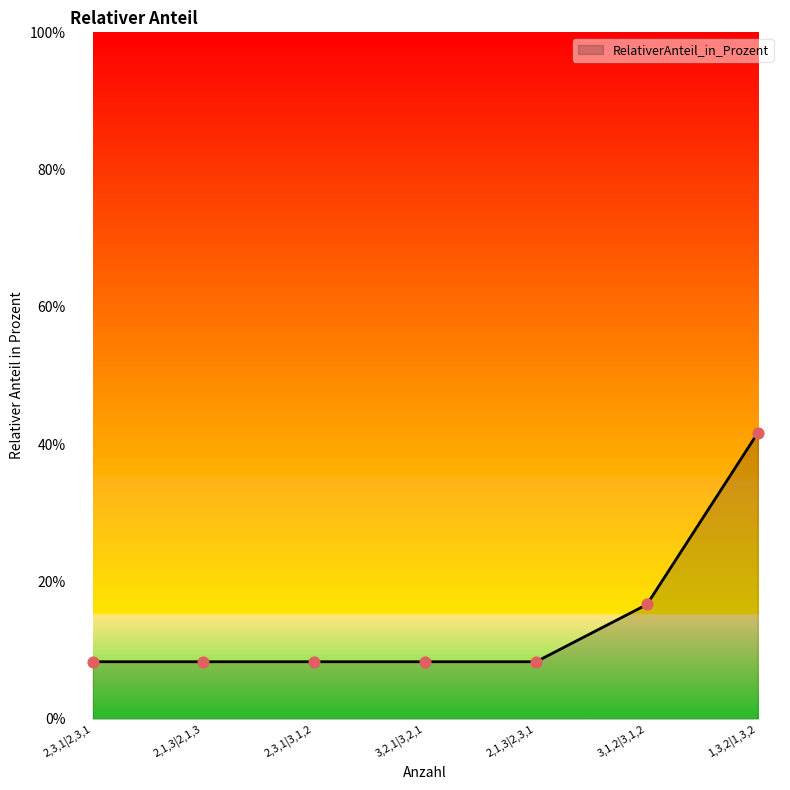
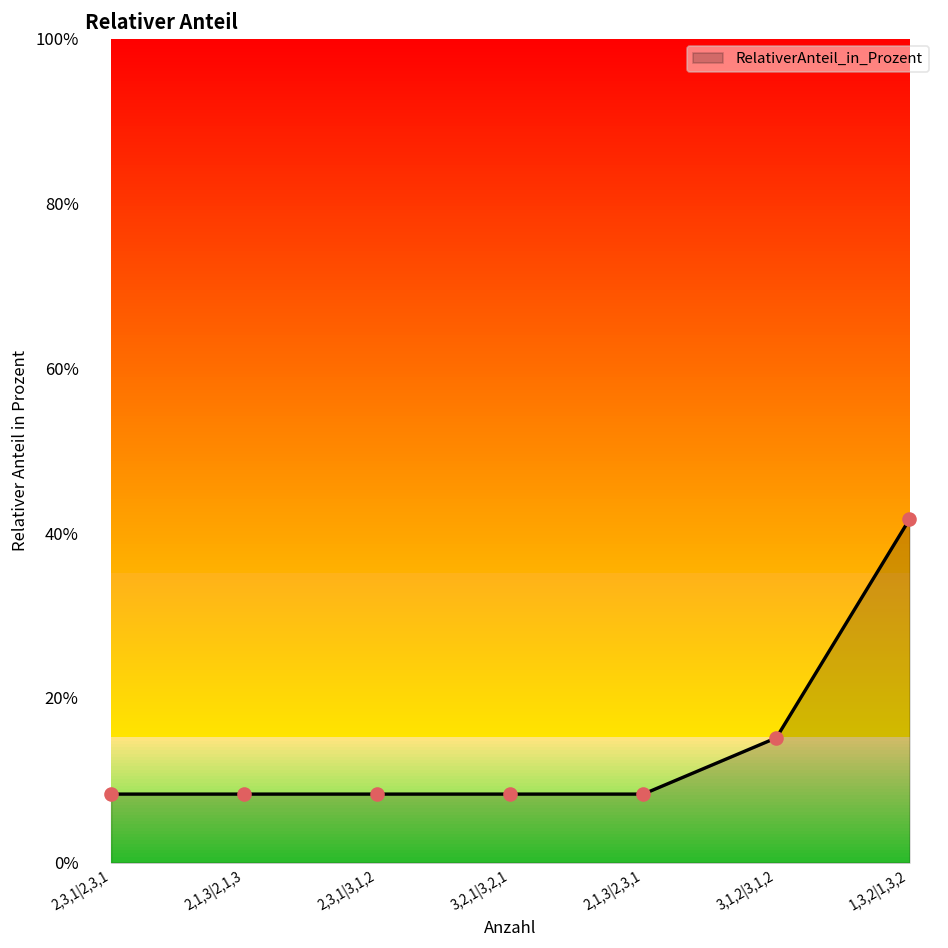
  {
    "2,3,1|2,3,1": "8%",
    "2,1,3|2,1,3": "8%",
    "2,3,1|3,1,2": "8%",
    "3,2,1|3,2,1": "8%",
    "2,1,3|2,3,1": "8%",
-   "3,1,2|3,1,2": "17%",
+   "3,1,2|3,1,2": "15%",
    "1,3,2|1,3,2": "42%"
  }
